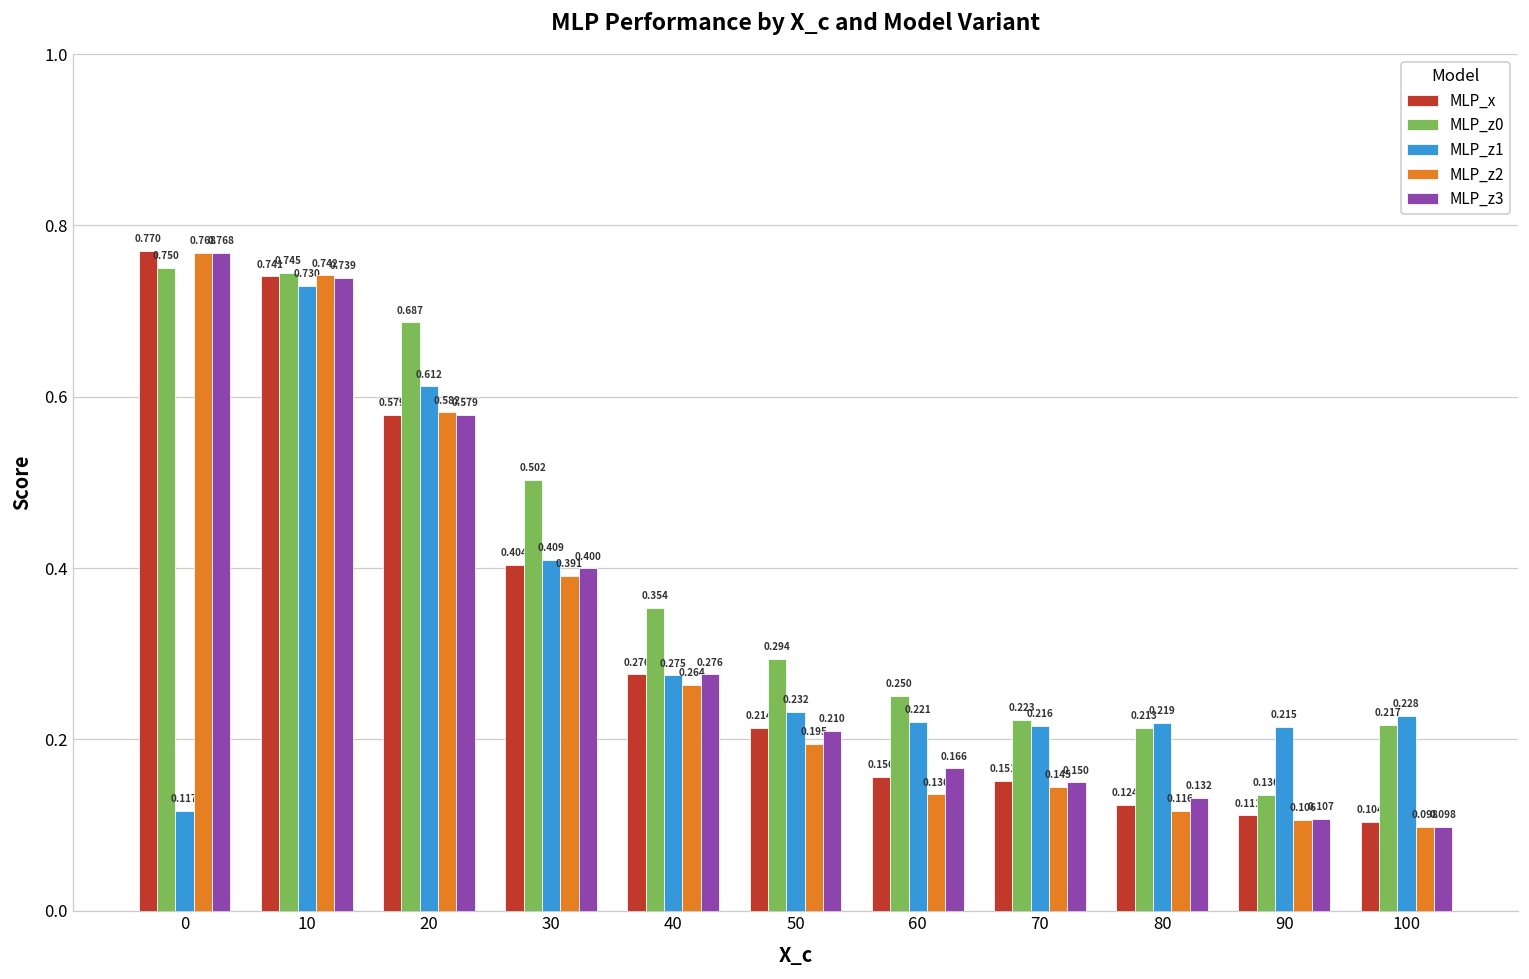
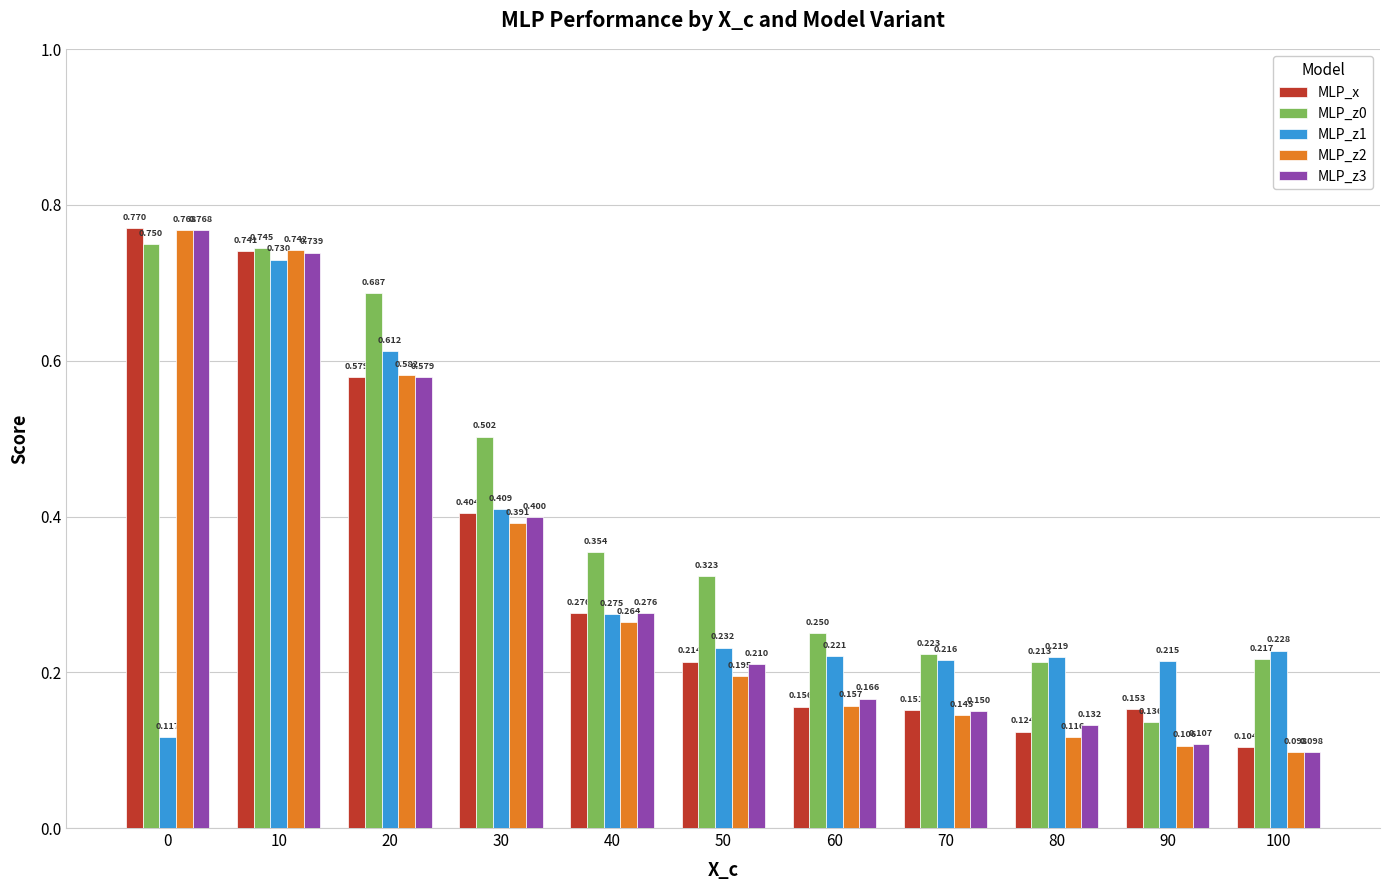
  {
    "MLP_x": {
      "0": 0.770,
      "20": 0.579,
      "30": 0.404,
      "40": 0.276,
      "50": 0.214,
      "60": 0.156,
      "70": 0.151,
      "80": 0.124,
-     "90": 0.111,
+     "90": 0.153,
      "100": 0.104
    },
    "MLP_z0": {
      "0": 0.750,
      "20": 0.687,
      "30": 0.502,
      "40": 0.354,
-     "50": 0.294,
+     "50": 0.323,
      "60": 0.250,
      "70": 0.223,
      "80": 0.213,
      "90": 0.136,
      "100": 0.217
    },
    "MLP_z1": {
      "0": 0.117,
      "10": 0.730,
      "20": 0.612,
      "30": 0.409,
      "40": 0.275,
      "50": 0.232,
      "60": 0.221,
      "70": 0.216,
      "80": 0.219,
      "90": 0.215,
      "100": 0.228
    },
    "MLP_z2": {
      "30": 0.391,
      "40": 0.264,
      "50": 0.195,
-     "60": 0.136,
+     "60": 0.157,
      "80": 0.116
    },
    "MLP_z3": {
      "30": 0.400,
      "40": 0.276,
      "50": 0.210,
      "60": 0.166,
      "80": 0.132
    }
  }
